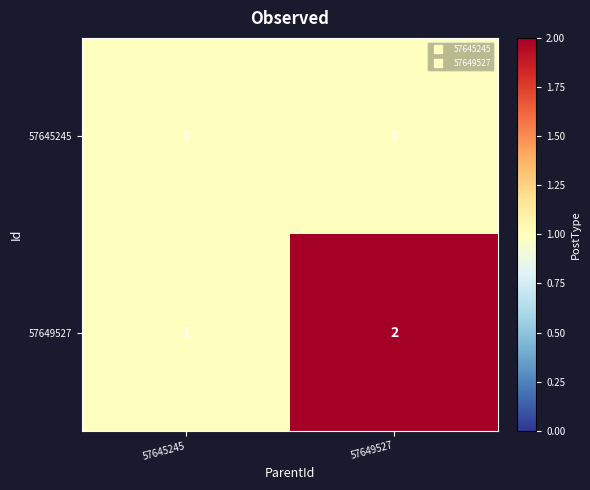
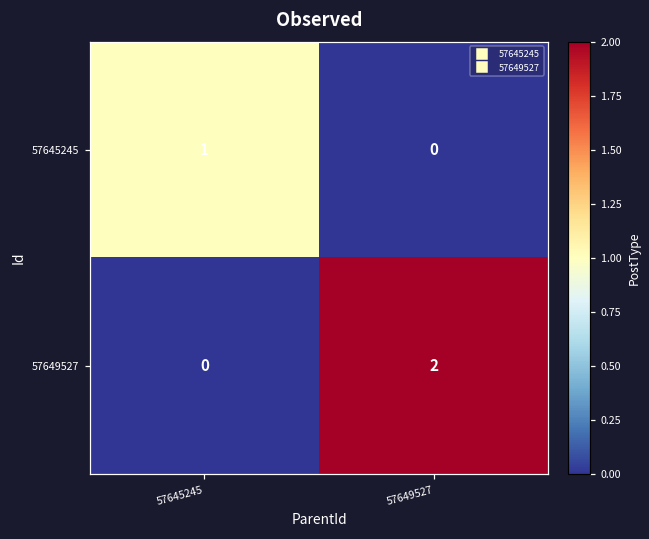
  {
    "57645245": {
      "57645245": 1,
-     "57649527": 1
+     "57649527": 0
    },
    "57649527": {
-     "57645245": 1,
+     "57645245": 0,
      "57649527": 2
    }
  }
